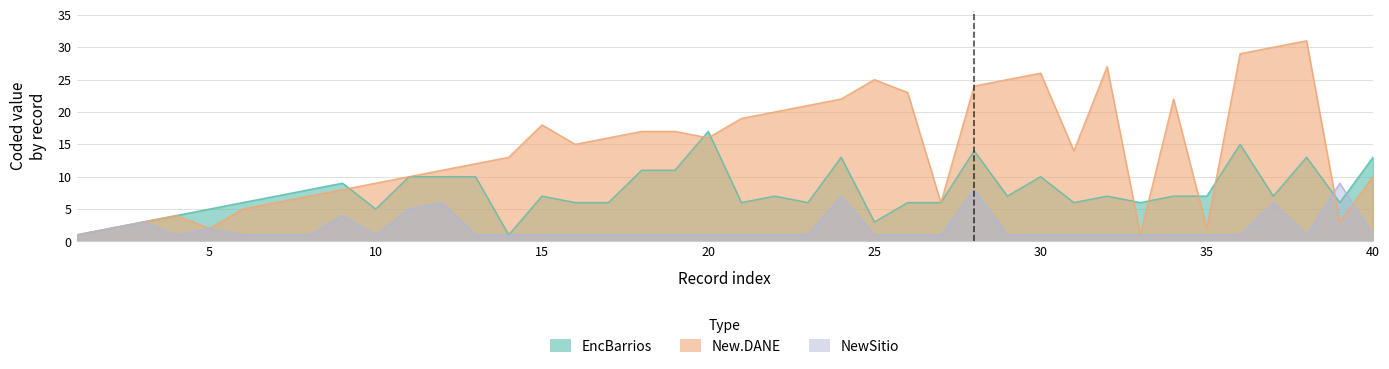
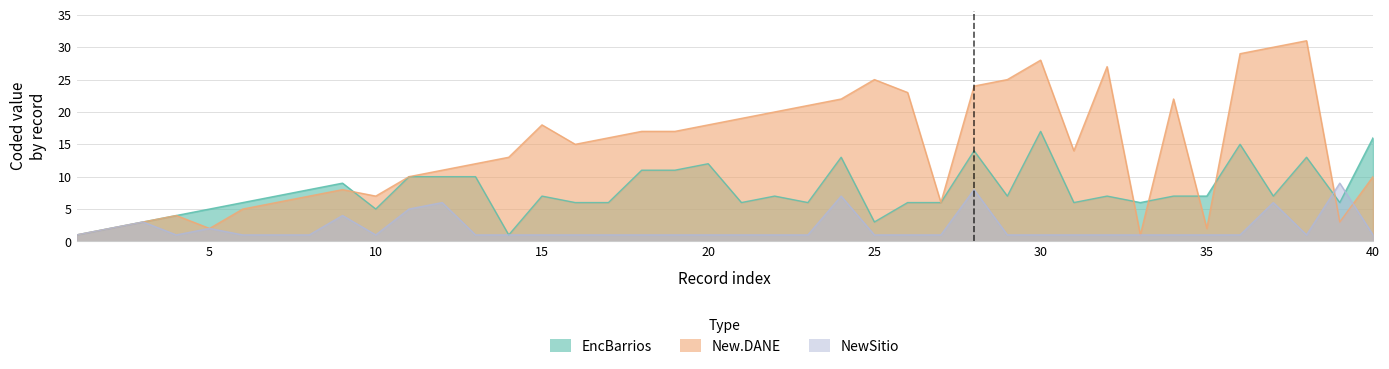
  {
    "EncBarrios": {
      "5": 5,
      "10": 5,
      "15": 7,
-     "20": 17,
+     "20": 12,
      "25": 3,
-     "30": 10,
+     "30": 17,
      "35": 7,
-     "40": 13
+     "40": 16
    },
    "New.DANE": {
-     "10": 9,
+     "10": 7,
      "15": 18,
-     "20": 16,
+     "20": 18,
      "25": 25,
-     "30": 26,
+     "30": 28,
      "35": 2,
      "40": 10
    },
    "NewSitio": {
      "10": 1,
      "15": 1,
      "20": 1,
      "25": 1,
      "30": 1,
      "35": 1,
      "40": 1
    }
  }
